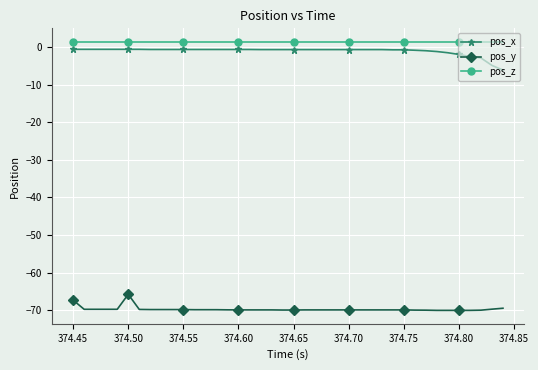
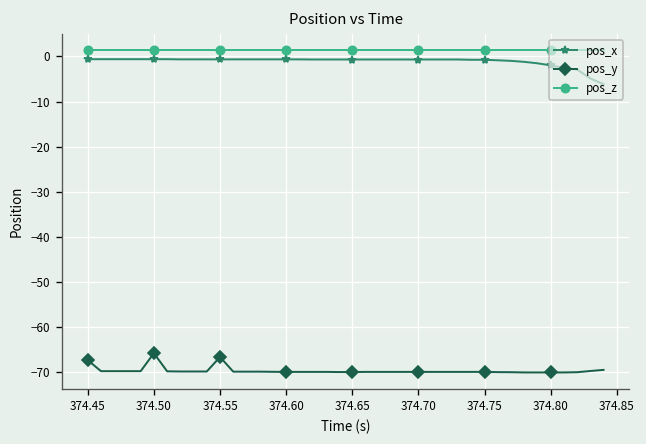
  {
    "pos_y": {
      "374.45": -67,
      "374.50": -66,
-     "374.55": -70,
+     "374.55": -67,
      "374.60": -70,
      "374.65": -70,
      "374.70": -70,
      "374.75": -70,
      "374.80": -70
    }
  }
